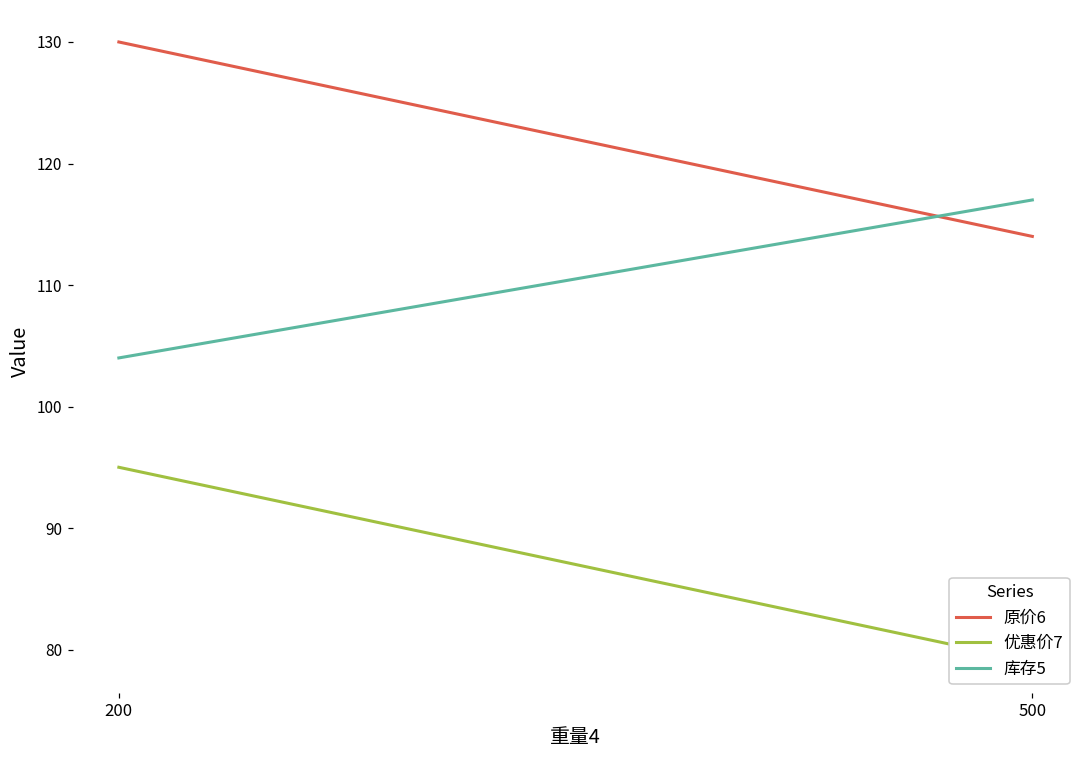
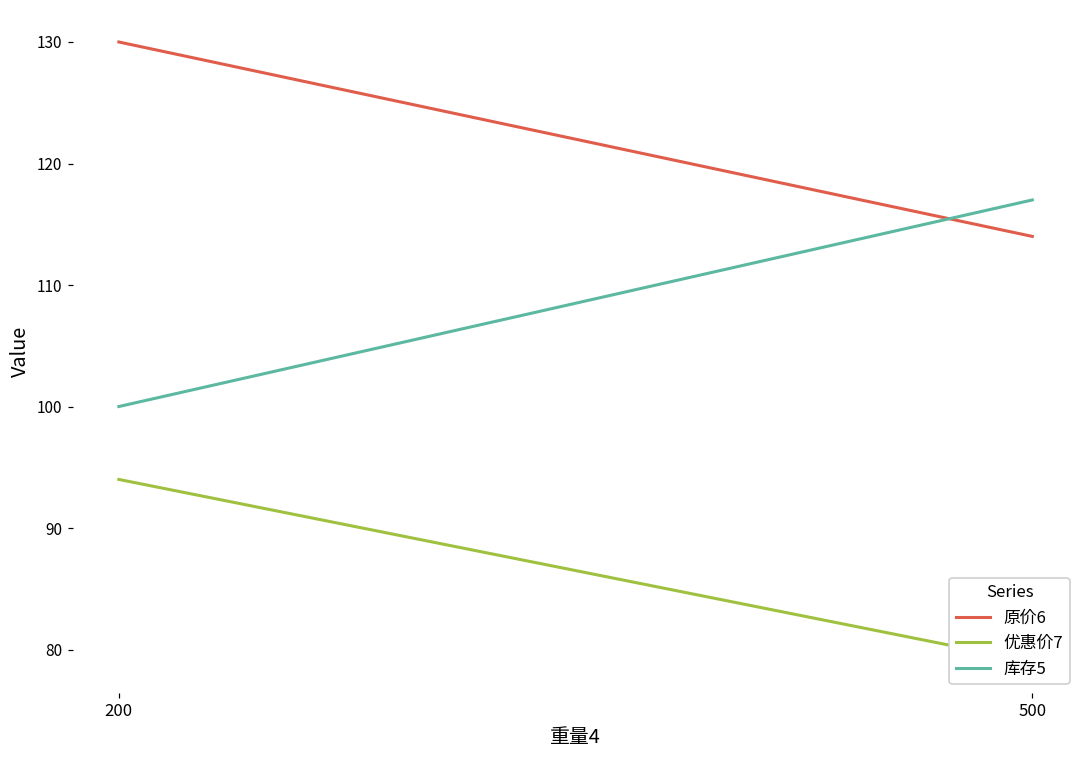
  {
    "原价6": {
      "200": 130,
      "500": 114
    },
    "优惠价7": {
-     "200": 95
+     "200": 94
    },
    "库存5": {
-     "200": 104,
+     "200": 100,
      "500": 117
    }
  }
